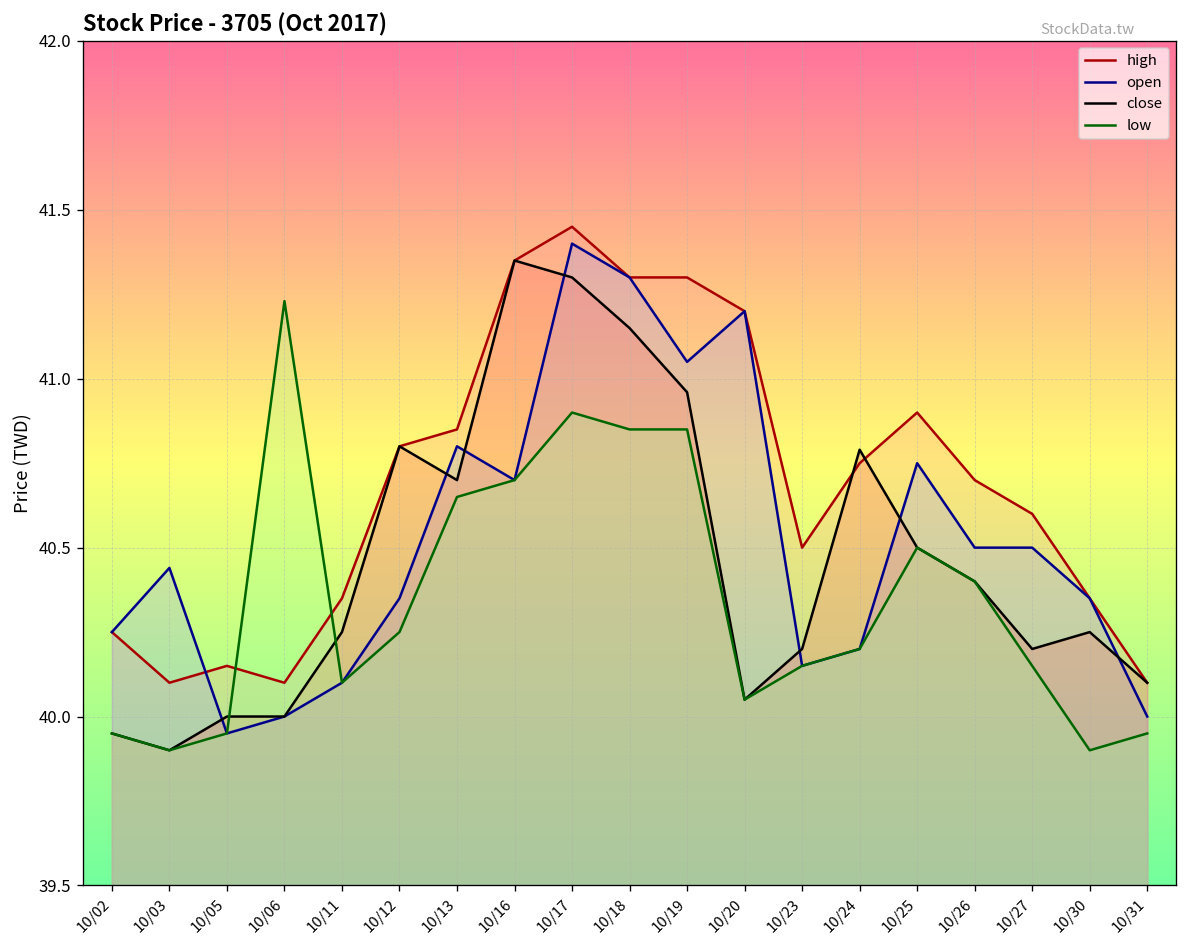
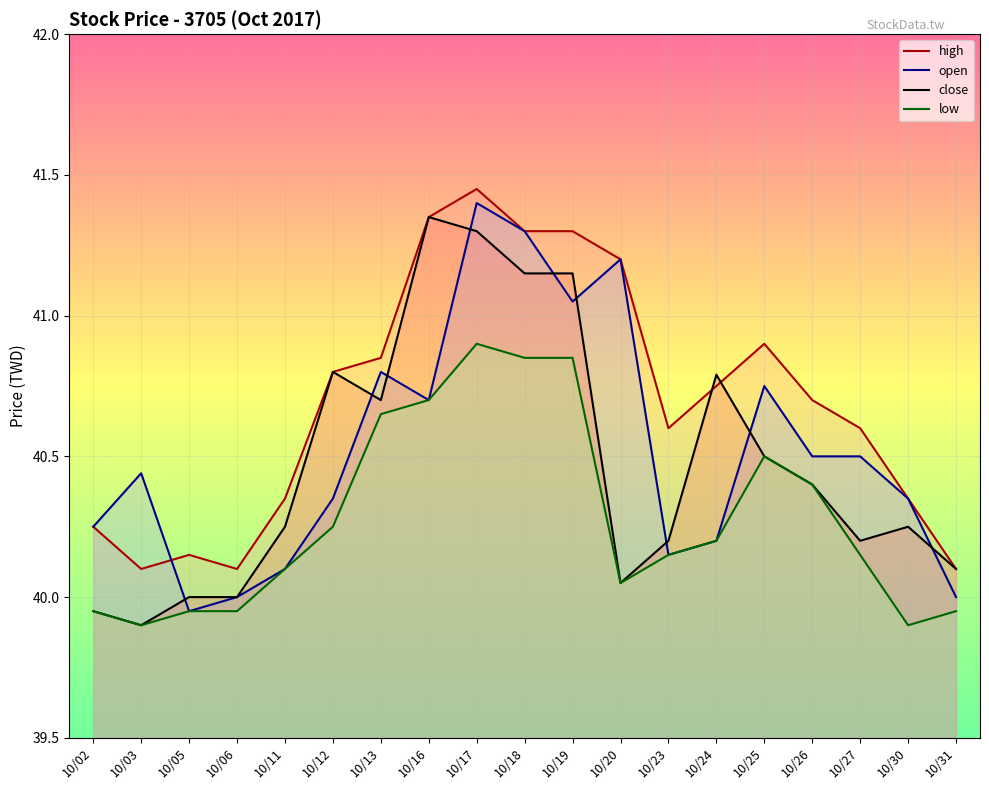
  {
    "high": {
      "10/03": 40.1,
      "10/05": 40.15,
      "10/06": 40.1,
      "10/11": 40.35,
      "10/13": 40.85,
      "10/17": 41.45,
      "10/19": 41.3,
-     "10/23": 40.5,
+     "10/23": 40.6,
      "10/24": 40.75,
      "10/25": 40.9,
      "10/26": 40.7,
      "10/27": 40.6
    },
    "open": {
      "10/03": 40.44,
      "10/12": 40.35,
      "10/13": 40.80,
      "10/17": 41.40,
      "10/19": 41.05,
      "10/25": 40.75,
      "10/26": 40.50,
      "10/27": 40.50,
      "10/31": 40.00
    },
    "close": {
      "10/05": 40.00,
      "10/11": 40.25,
      "10/13": 40.70,
      "10/17": 41.30,
      "10/18": 41.15,
-     "10/19": 40.96,
+     "10/19": 41.15,
      "10/23": 40.20,
      "10/24": 40.79,
      "10/27": 40.20,
      "10/30": 40.25
    },
    "low": {
-     "10/06": 41.23,
+     "10/06": 39.95,
      "10/12": 40.25,
      "10/13": 40.65,
      "10/17": 40.90,
      "10/18": 40.85,
      "10/19": 40.85,
      "10/27": 40.15,
      "10/30": 39.90,
      "10/31": 39.95
    }
  }
